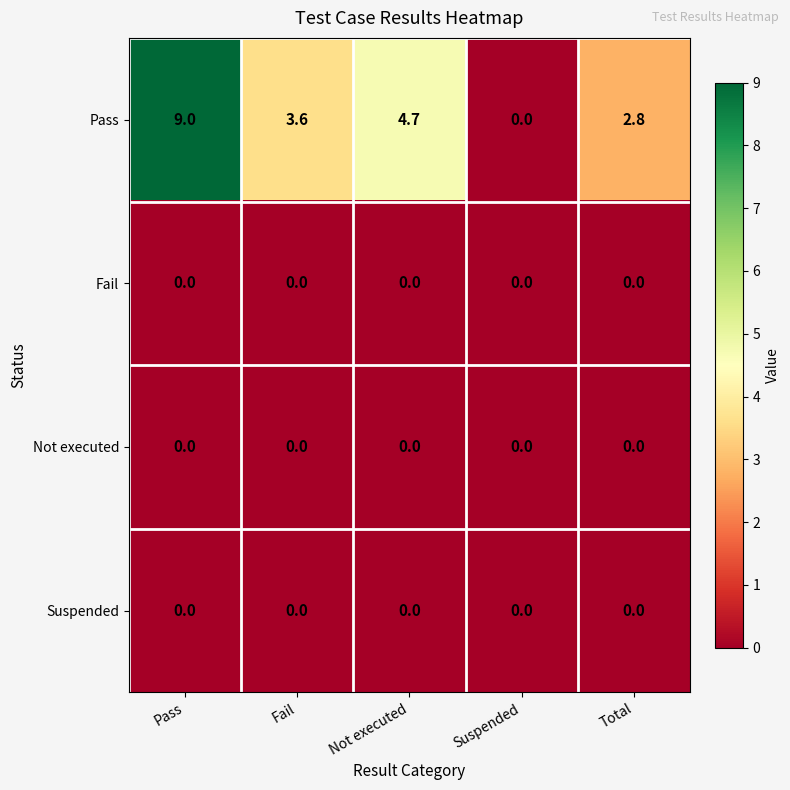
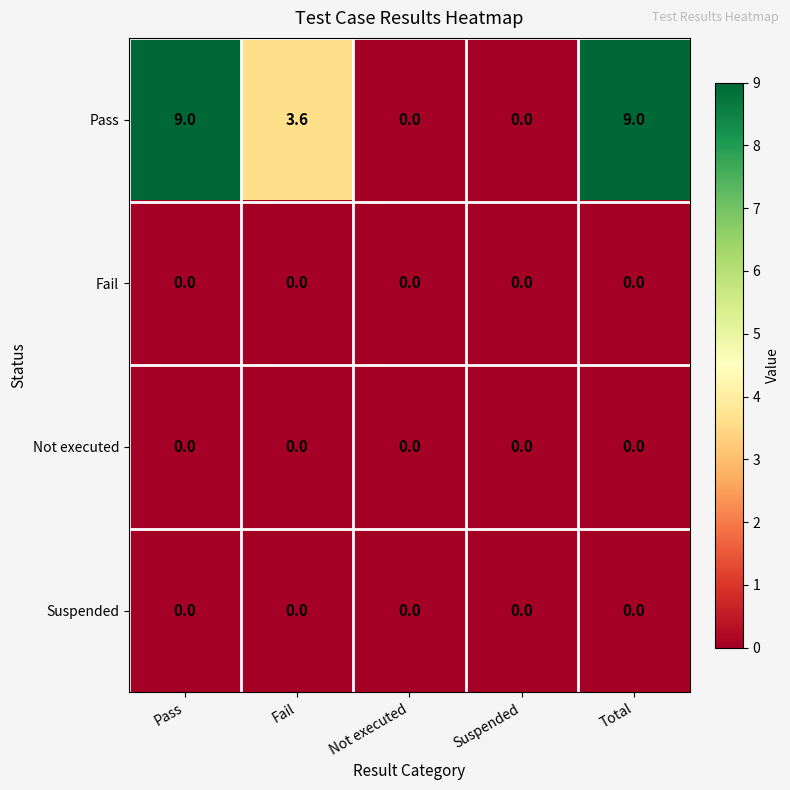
  {
    "Pass": {
      "Pass": 9.0,
      "Fail": 3.6,
-     "Not executed": 4.7,
+     "Not executed": 0.0,
      "Suspended": 0.0,
-     "Total": 2.8
+     "Total": 9.0
    },
    "Fail": {
      "Pass": 0.0,
      "Fail": 0.0,
      "Not executed": 0.0,
      "Suspended": 0.0,
      "Total": 0.0
    },
    "Not executed": {
      "Pass": 0.0,
      "Fail": 0.0,
      "Not executed": 0.0,
      "Suspended": 0.0,
      "Total": 0.0
    },
    "Suspended": {
      "Pass": 0.0,
      "Fail": 0.0,
      "Not executed": 0.0,
      "Suspended": 0.0,
      "Total": 0.0
    }
  }
